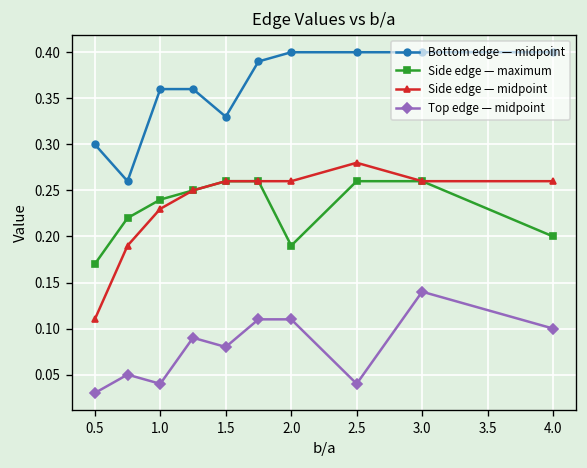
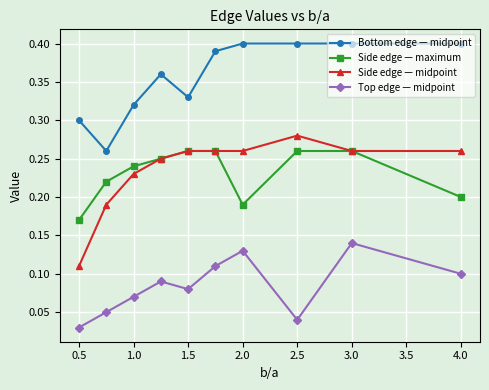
  {
    "Bottom edge — midpoint": {
      "0.5": 0.30,
-     "1.0": 0.36,
+     "1.0": 0.32,
      "1.5": 0.33,
      "2.0": 0.40,
      "2.5": 0.40
    },
    "Side edge — maximum": {
      "0.5": 0.17,
      "1.0": 0.24,
      "2.0": 0.19,
      "2.5": 0.26,
      "4.0": 0.20
    },
    "Side edge — midpoint": {
      "0.5": 0.11,
      "1.0": 0.23,
      "2.0": 0.26,
      "2.5": 0.28,
      "4.0": 0.26
    },
    "Top edge — midpoint": {
      "0.5": 0.03,
-     "1.0": 0.04,
+     "1.0": 0.07,
      "1.5": 0.08,
-     "2.0": 0.11,
+     "2.0": 0.13,
      "2.5": 0.04,
      "3.0": 0.14,
      "4.0": 0.10
    }
  }
